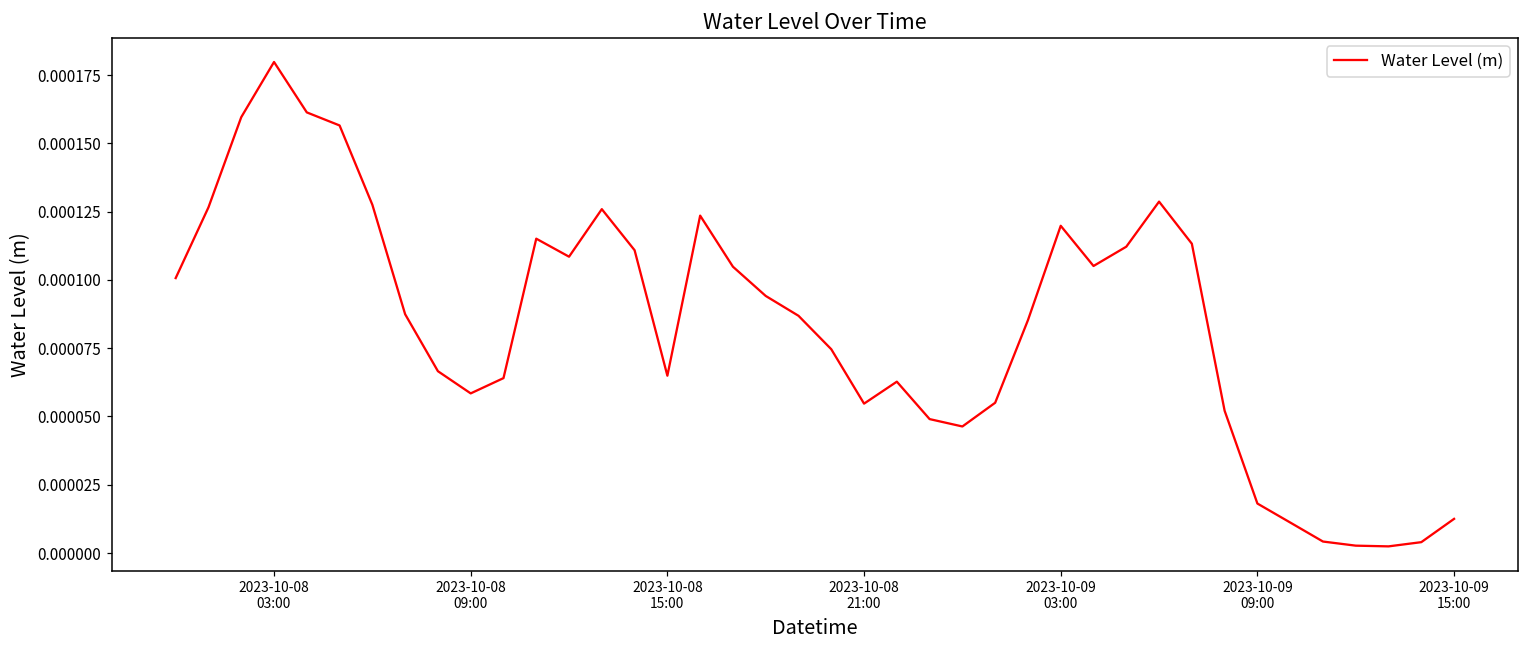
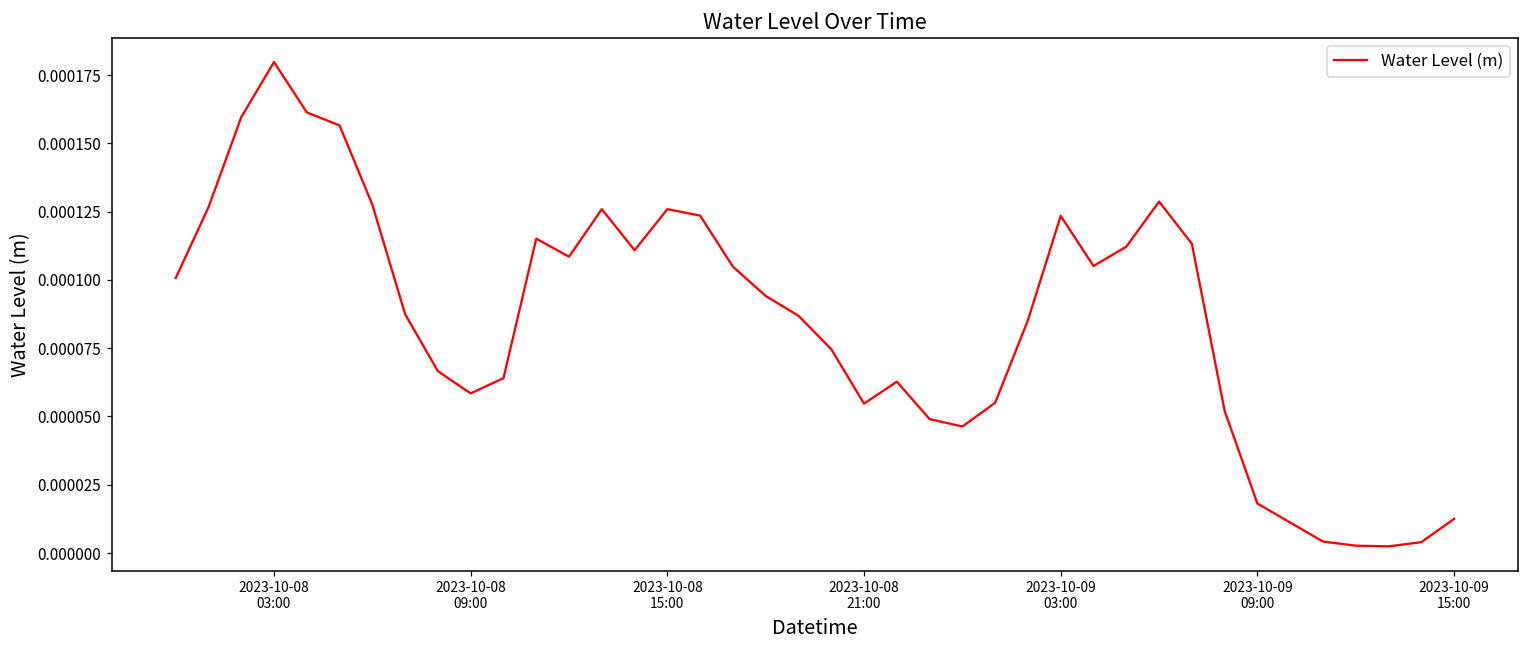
  {
    "2023-10-08 03:00": 0.000180,
    "2023-10-08 09:00": 0.000058,
-   "2023-10-08 15:00": 0.000065,
+   "2023-10-08 15:00": 0.000126,
    "2023-10-08 21:00": 0.000055,
-   "2023-10-09 03:00": 0.000120,
+   "2023-10-09 03:00": 0.000123,
    "2023-10-09 09:00": 0.000018,
    "2023-10-09 15:00": 0.000013
  }
